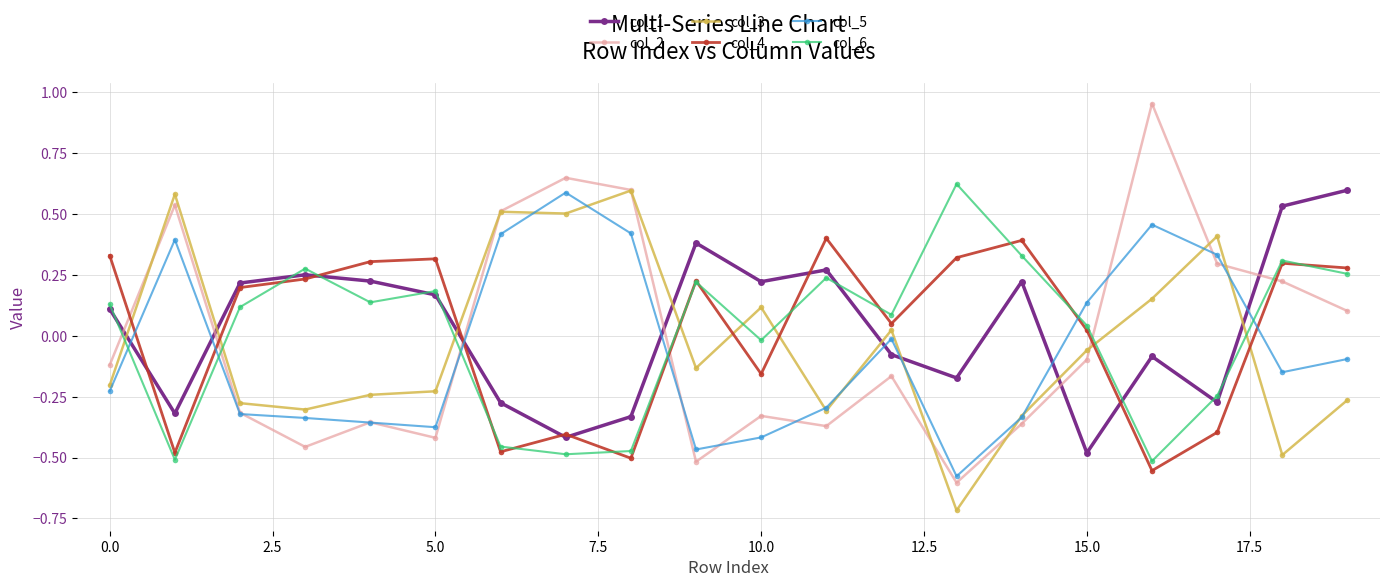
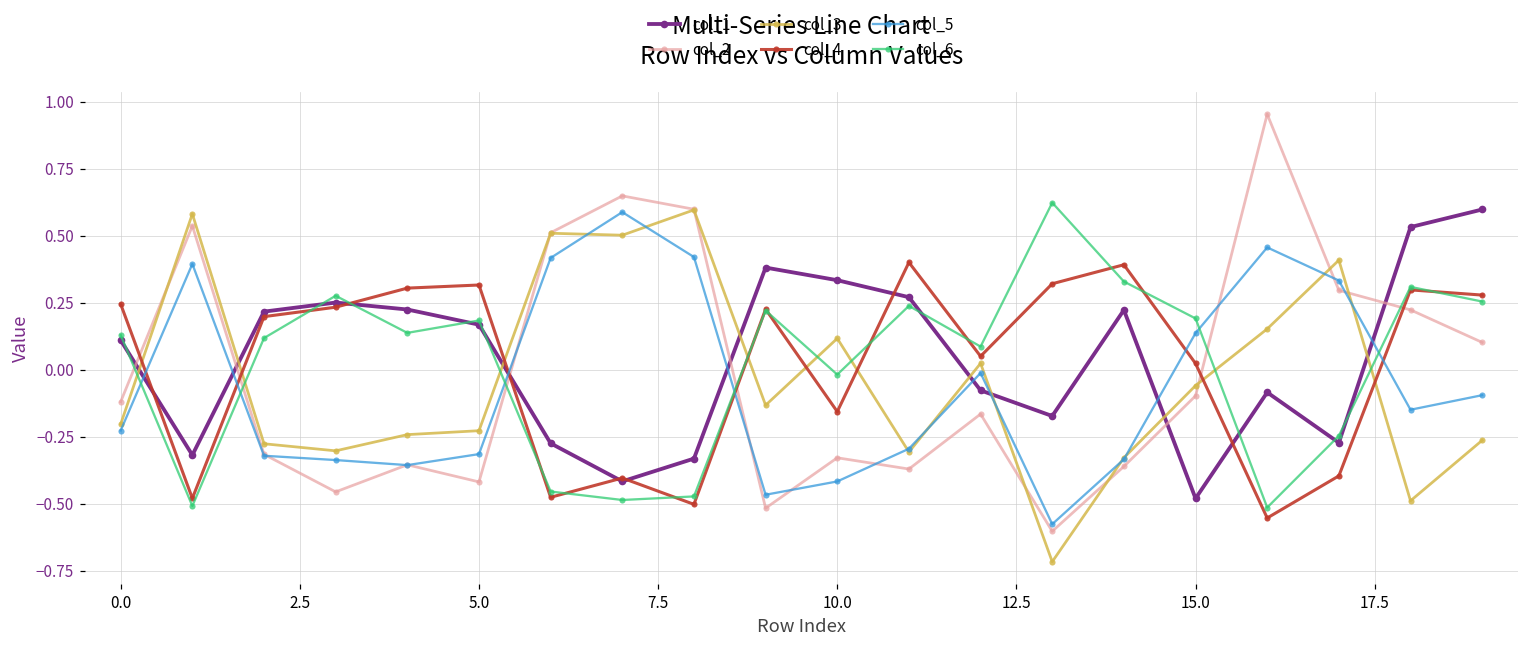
  {
    "col_1": {
      "0.0": 0.11,
      "5.0": 0.17,
-     "10.0": 0.22,
+     "10.0": 0.33,
      "15.0": -0.48
    },
    "col_2": {
      "0.0": -0.12,
      "5.0": -0.42,
      "10.0": -0.33,
      "15.0": -0.10
    },
    "col_3": {
      "0.0": -0.20,
      "5.0": -0.23,
      "10.0": 0.12,
      "15.0": -0.06
    },
    "col_4": {
-     "0.0": 0.33,
+     "0.0": 0.24,
      "5.0": 0.32,
      "10.0": -0.16,
      "15.0": 0.02
    },
    "col_5": {
      "0.0": -0.23,
-     "5.0": -0.38,
+     "5.0": -0.32,
      "10.0": -0.42,
      "15.0": 0.14
    },
    "col_6": {
      "0.0": 0.13,
      "5.0": 0.18,
      "10.0": -0.02,
-     "15.0": 0.04
+     "15.0": 0.19
    }
  }
